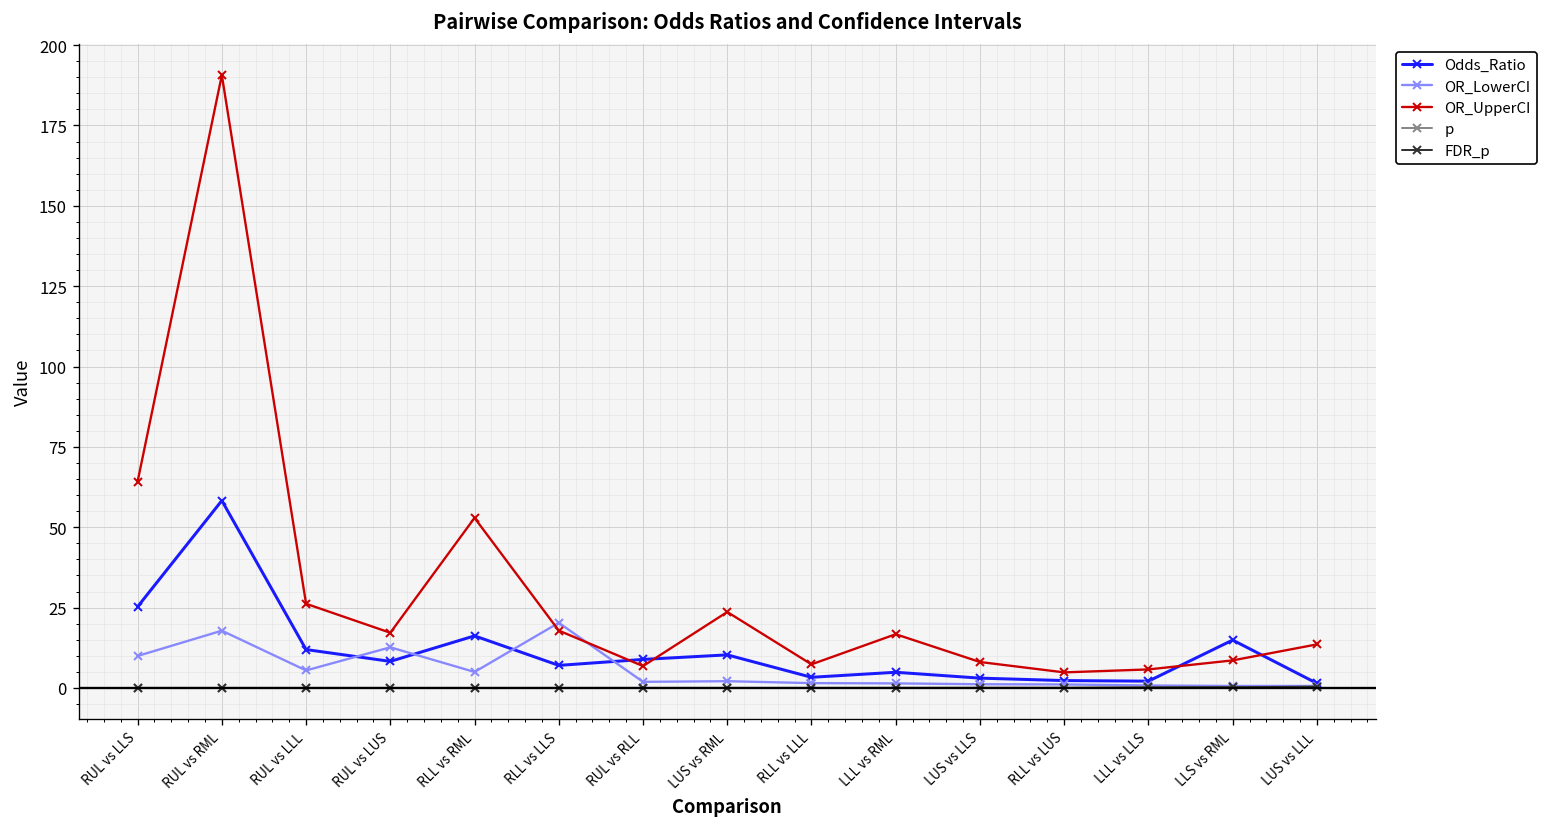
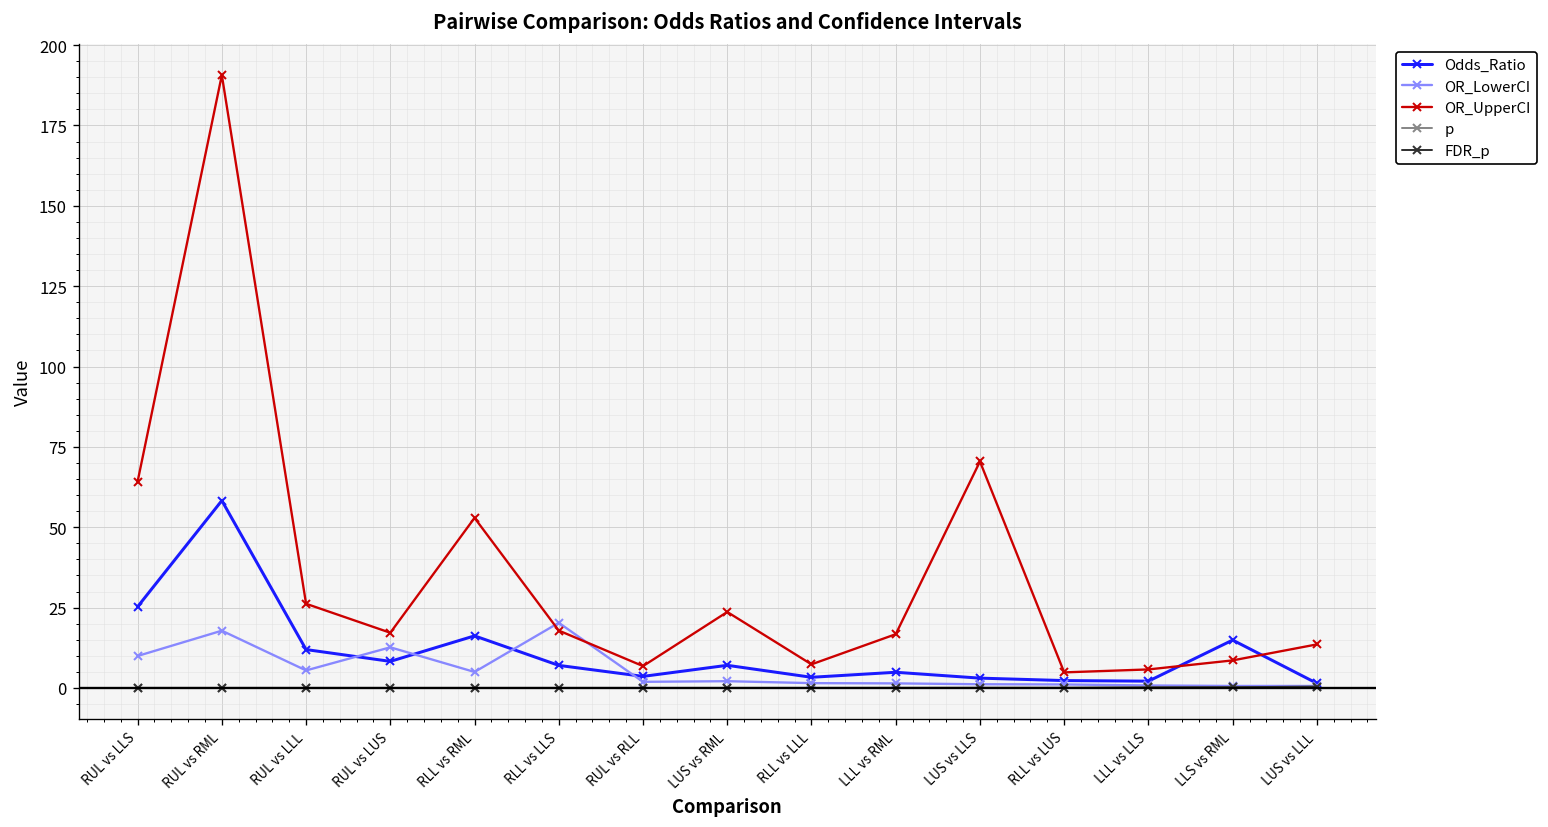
  {
    "Odds_Ratio": {
      "RUL vs LLS": 25,
      "RUL vs RML": 58,
      "RUL vs LLL": 12,
      "RUL vs LUS": 8,
      "RLL vs RML": 16,
      "RLL vs LLS": 7,
-     "RUL vs RLL": 9,
-     "LUS vs RML": 10,
+     "RUL vs RLL": 4,
+     "LUS vs RML": 7,
      "RLL vs LLL": 3,
      "LLL vs RML": 5,
      "LUS vs LLS": 3,
      "RLL vs LUS": 2,
      "LLL vs LLS": 2,
      "LLS vs RML": 15
    },
    "OR_LowerCI": {
      "RUL vs LLS": 10,
      "RUL vs RML": 18,
      "RUL vs LLL": 5,
      "RUL vs LUS": 13,
      "RLL vs RML": 5,
      "RLL vs LLS": 20,
      "RUL vs RLL": 2,
      "LUS vs RML": 2,
      "RLL vs LLL": 2,
      "LLL vs RML": 1,
      "LUS vs LLS": 1,
      "RLL vs LUS": 1
    },
    "OR_UpperCI": {
      "RUL vs LLS": 64,
      "RUL vs RML": 191,
      "RUL vs LLL": 26,
      "RUL vs LUS": 17,
      "RLL vs RML": 53,
      "RLL vs LLS": 18,
      "RUL vs RLL": 7,
      "LUS vs RML": 24,
      "RLL vs LLL": 7,
      "LLL vs RML": 17,
-     "LUS vs LLS": 8,
+     "LUS vs LLS": 70,
      "RLL vs LUS": 5,
      "LLL vs LLS": 6,
      "LLS vs RML": 9,
      "LUS vs LLL": 14
    },
    "FDR_p": {
      "RUL vs LLS": 0,
      "RUL vs RML": 0,
      "RUL vs LLL": 0,
      "RUL vs LUS": 0,
      "RLL vs RML": 0,
      "RLL vs LLS": 0,
      "RUL vs RLL": 0,
      "LUS vs RML": 0,
      "RLL vs LLL": 0,
      "LLL vs RML": 0,
      "LUS vs LLS": 0,
      "RLL vs LUS": 0
    }
  }
